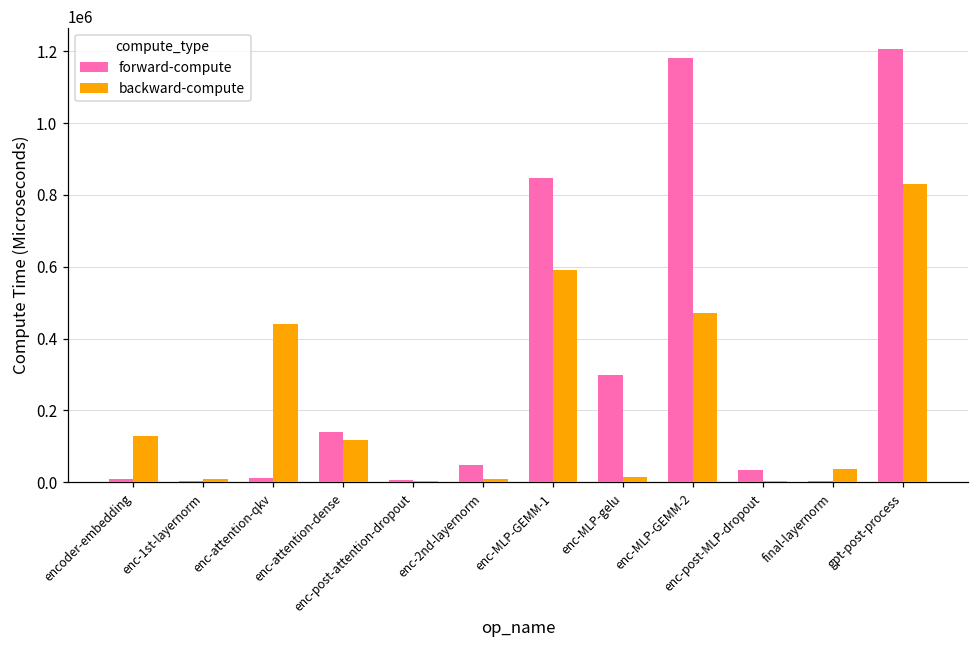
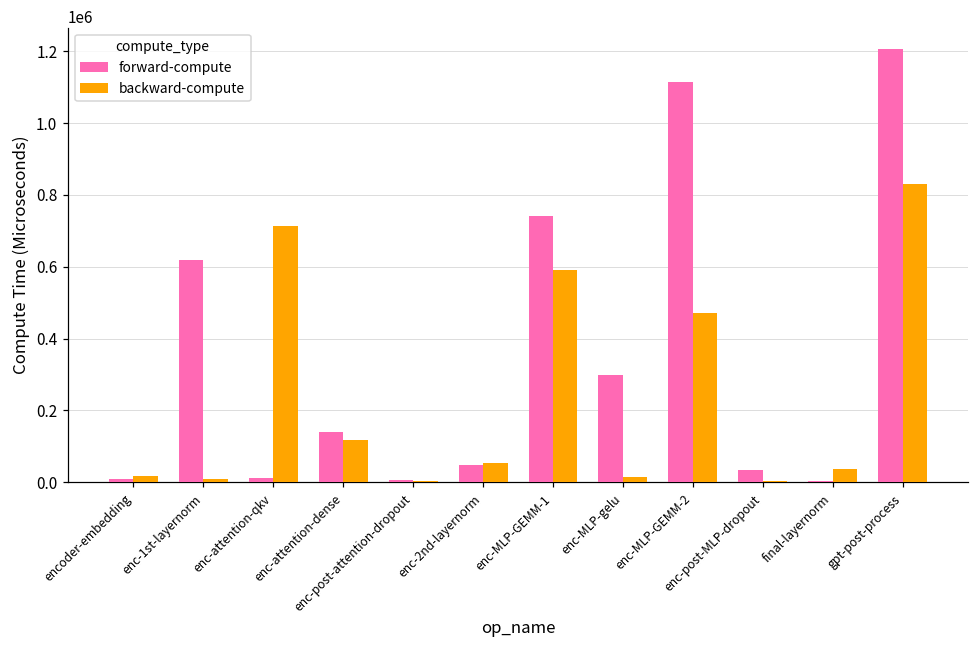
  {
    "forward-compute": {
      "encoder-embedding": 10000,
-     "enc-1st-layernorm": 0,
+     "enc-1st-layernorm": 620000,
      "enc-attention-qkv": 10000,
      "enc-attention-dense": 140000,
      "enc-2nd-layernorm": 50000,
-     "enc-MLP-GEMM-1": 850000,
+     "enc-MLP-GEMM-1": 740000,
      "enc-MLP-gelu": 300000,
-     "enc-MLP-GEMM-2": 1180000,
+     "enc-MLP-GEMM-2": 1110000,
      "enc-post-MLP-dropout": 30000,
      "gpt-post-process": 1210000
    },
    "backward-compute": {
-     "encoder-embedding": 130000,
+     "encoder-embedding": 20000,
      "enc-1st-layernorm": 10000,
-     "enc-attention-qkv": 440000,
+     "enc-attention-qkv": 710000,
      "enc-attention-dense": 120000,
-     "enc-2nd-layernorm": 10000,
+     "enc-2nd-layernorm": 50000,
      "enc-MLP-GEMM-1": 590000,
      "enc-MLP-gelu": 10000,
      "enc-MLP-GEMM-2": 470000,
      "final-layernorm": 40000,
      "gpt-post-process": 830000
    }
  }
